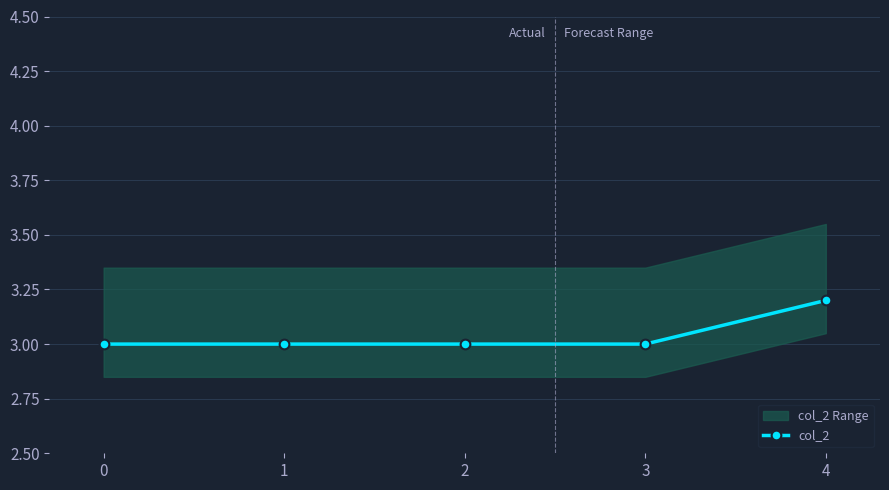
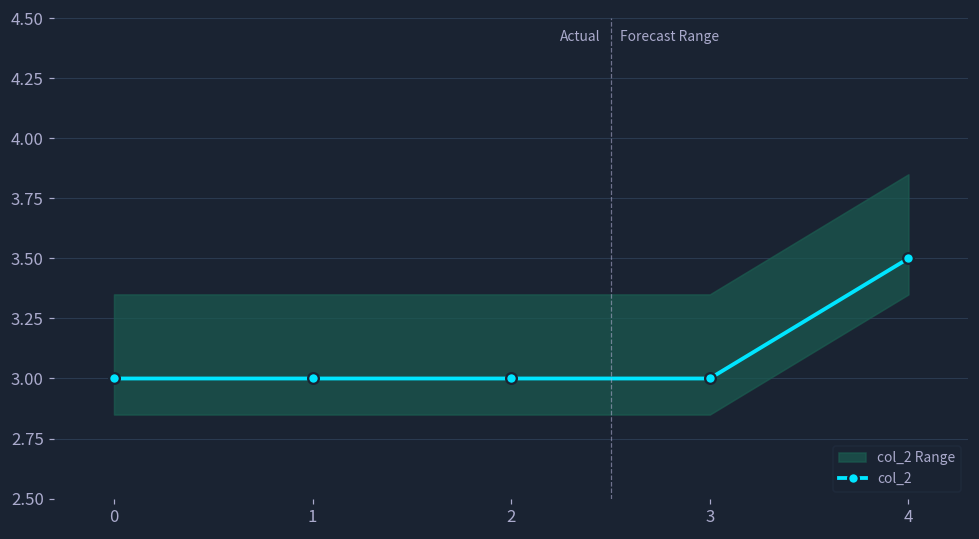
  {
    "col_2": {
      "0": 3.0,
      "1": 3.0,
      "2": 3.0,
      "3": 3.0,
-     "4": 3.2
+     "4": 3.5
    }
  }
